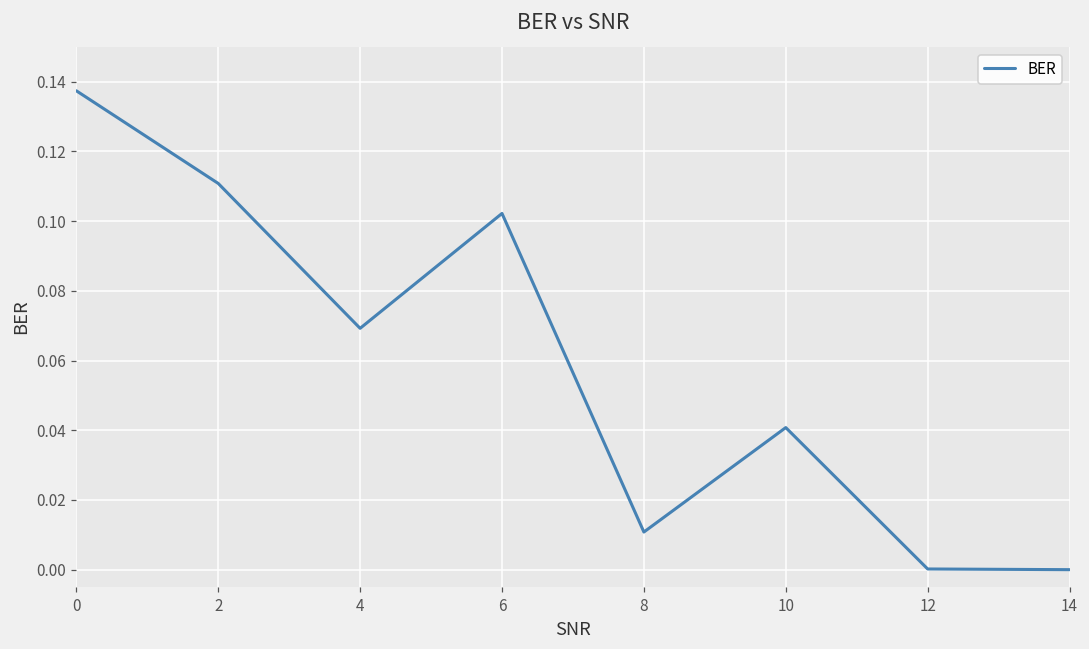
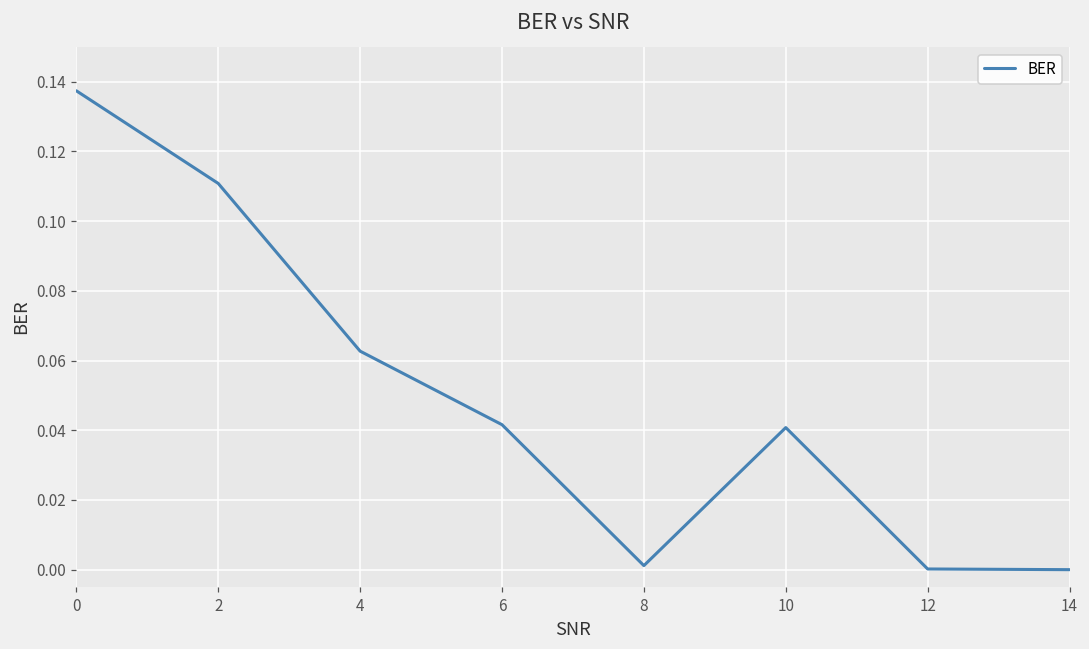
  {
    "0": 0.137,
    "2": 0.111,
-   "4": 0.069,
-   "6": 0.102,
-   "8": 0.011,
+   "4": 0.063,
+   "6": 0.042,
+   "8": 0.001,
    "10": 0.041,
    "12": 0.000,
    "14": 0.000
  }
